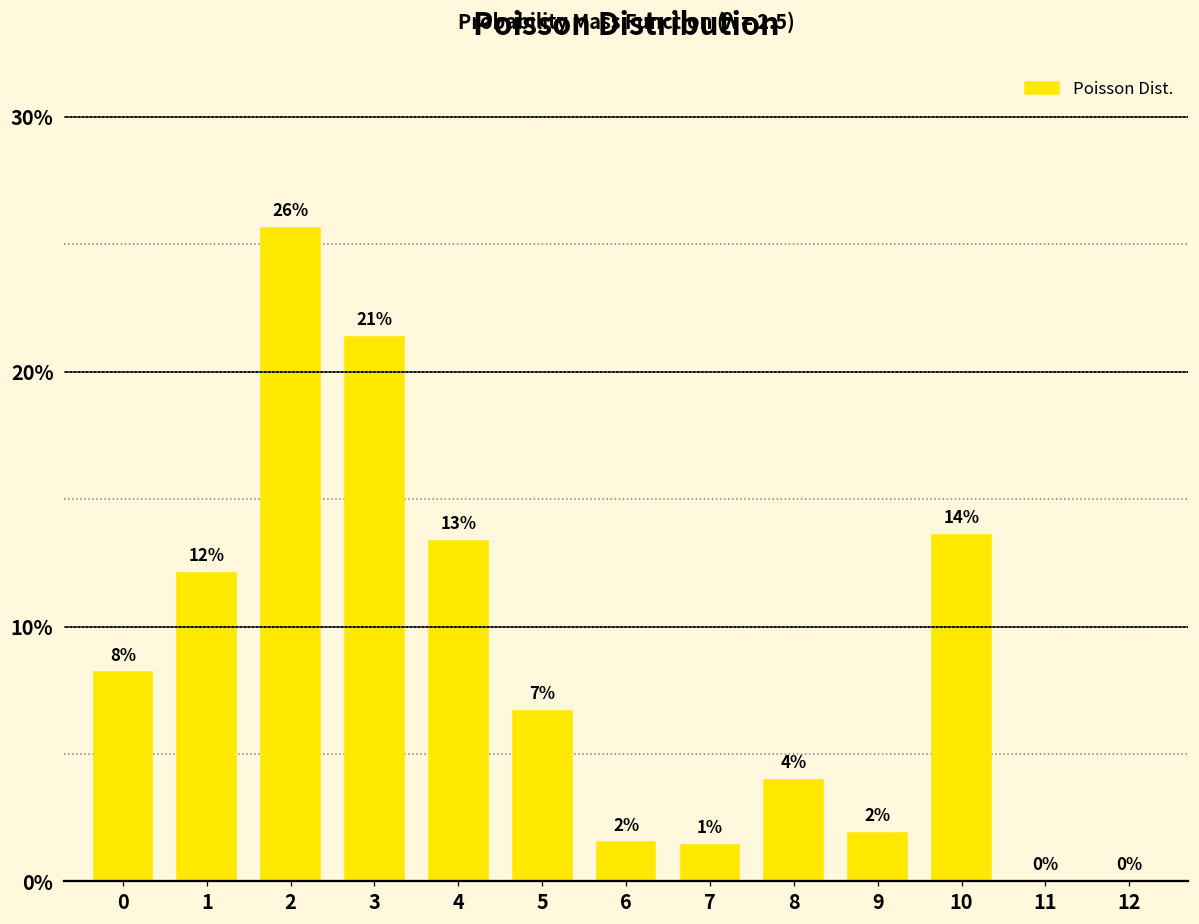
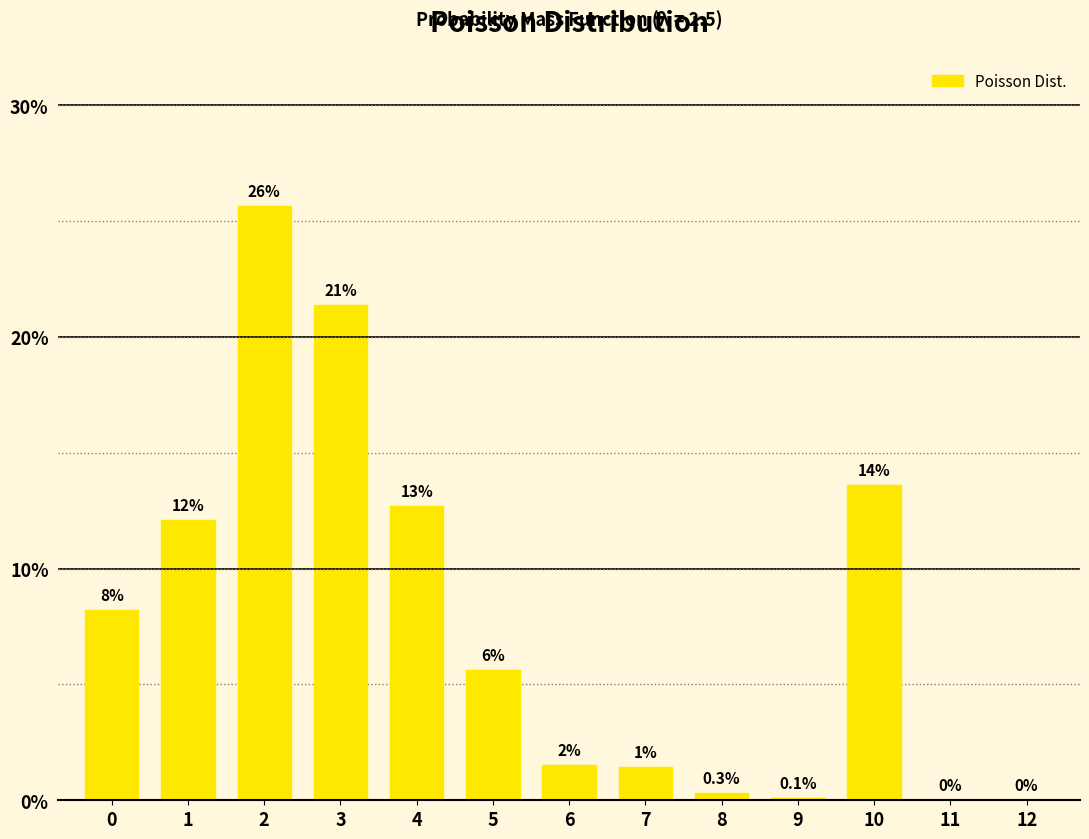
  {
    "0": "8%",
    "1": "12%",
    "2": "26%",
    "3": "21%",
-   "4": "13.4%",
-   "5": "7%",
+   "4": "12.7%",
+   "5": "6%",
    "6": "2%",
    "7": "1%",
-   "8": "4%",
-   "9": "2%",
+   "8": "0.3%",
+   "9": "0.1%",
    "10": "14%",
    "11": "0%",
    "12": "0%"
  }
